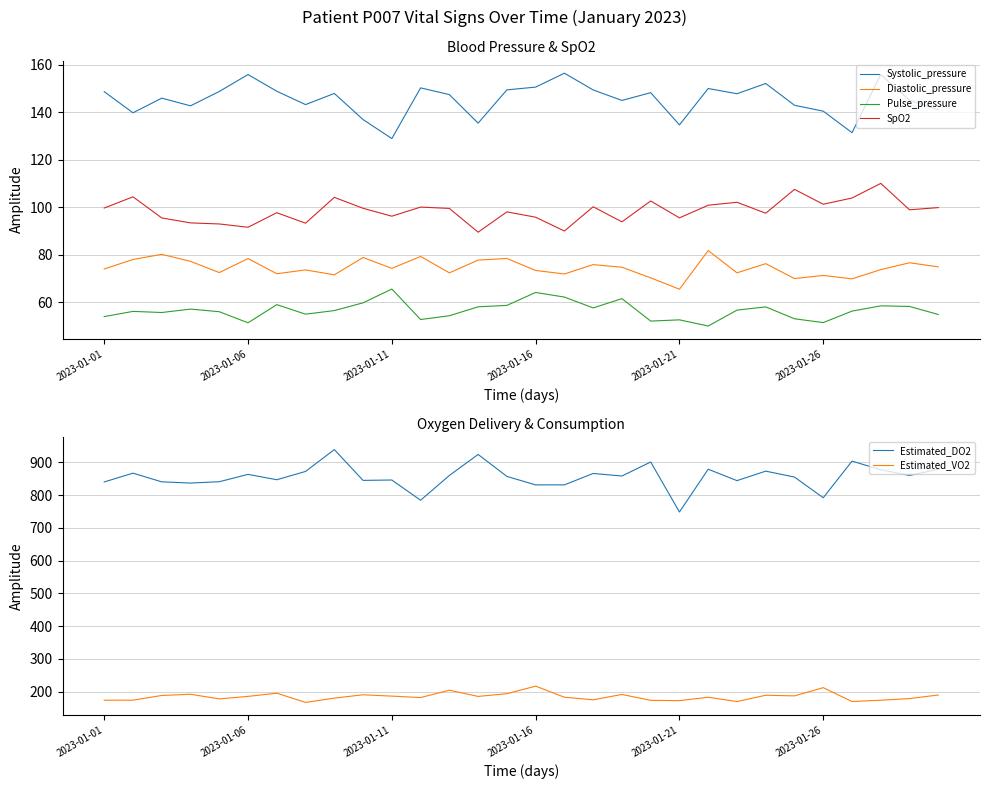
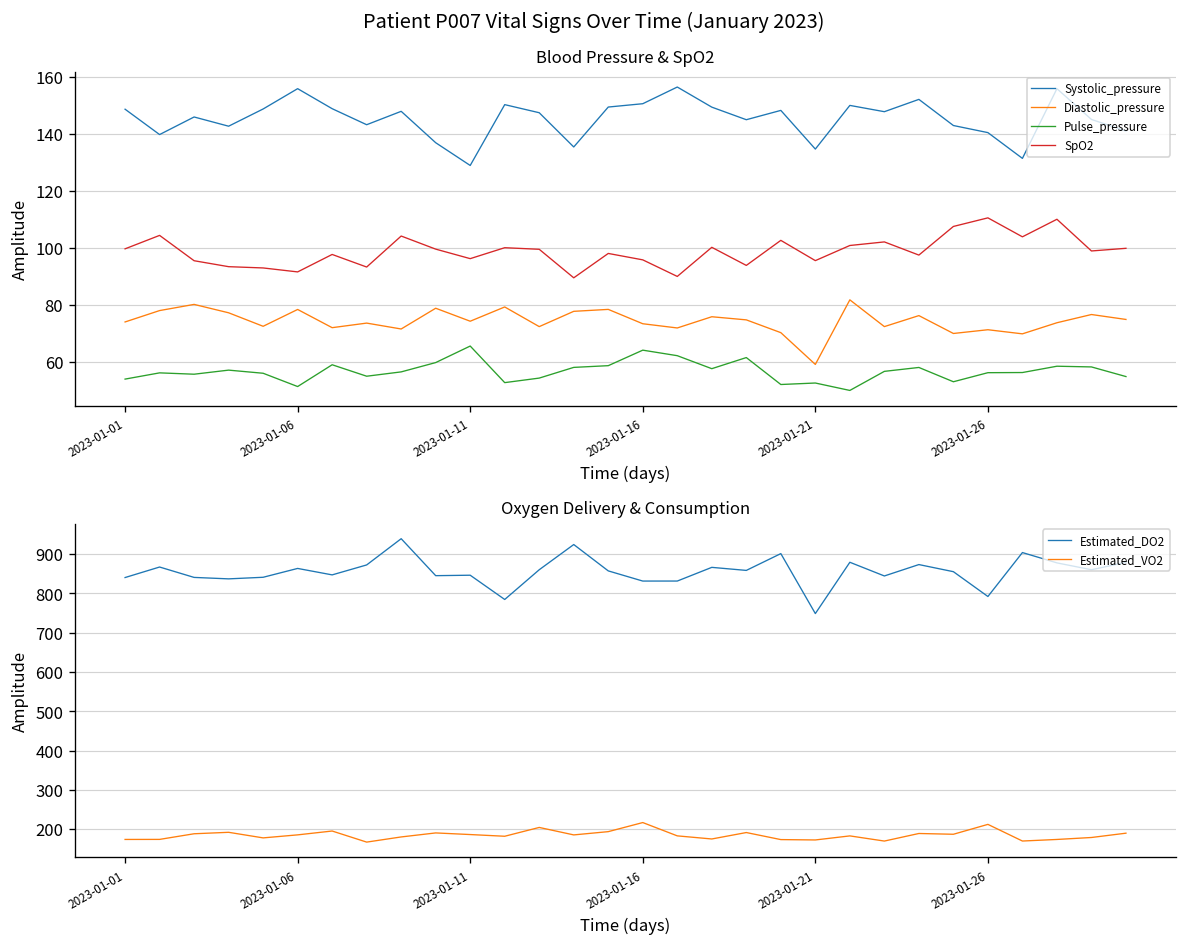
  {
    "Blood Pressure & SpO2": {
      "Systolic_pressure": {
        "2023-01-01": 149,
        "2023-01-06": 156,
        "2023-01-11": 129,
        "2023-01-16": 151,
        "2023-01-21": 135,
        "2023-01-26": 141
      },
      "Diastolic_pressure": {
        "2023-01-01": 74,
        "2023-01-06": 78,
        "2023-01-11": 74,
        "2023-01-16": 73,
-       "2023-01-21": 65,
+       "2023-01-21": 59,
        "2023-01-26": 71
      },
      "Pulse_pressure": {
        "2023-01-01": 54,
        "2023-01-06": 51,
        "2023-01-11": 66,
        "2023-01-16": 64,
        "2023-01-21": 53,
-       "2023-01-26": 51
+       "2023-01-26": 56
      },
      "SpO2": {
        "2023-01-01": 100,
        "2023-01-06": 92,
        "2023-01-11": 96,
        "2023-01-16": 96,
        "2023-01-21": 96,
-       "2023-01-26": 101
+       "2023-01-26": 111
      }
    },
    "Oxygen Delivery & Consumption": {
      "Estimated_DO2": {
        "2023-01-01": 840,
        "2023-01-06": 860,
        "2023-01-11": 850,
        "2023-01-16": 830,
        "2023-01-21": 750,
        "2023-01-26": 790
      },
      "Estimated_VO2": {
        "2023-01-01": 170,
        "2023-01-06": 190,
        "2023-01-11": 190,
        "2023-01-16": 220,
        "2023-01-21": 170,
        "2023-01-26": 210
      }
    }
  }
